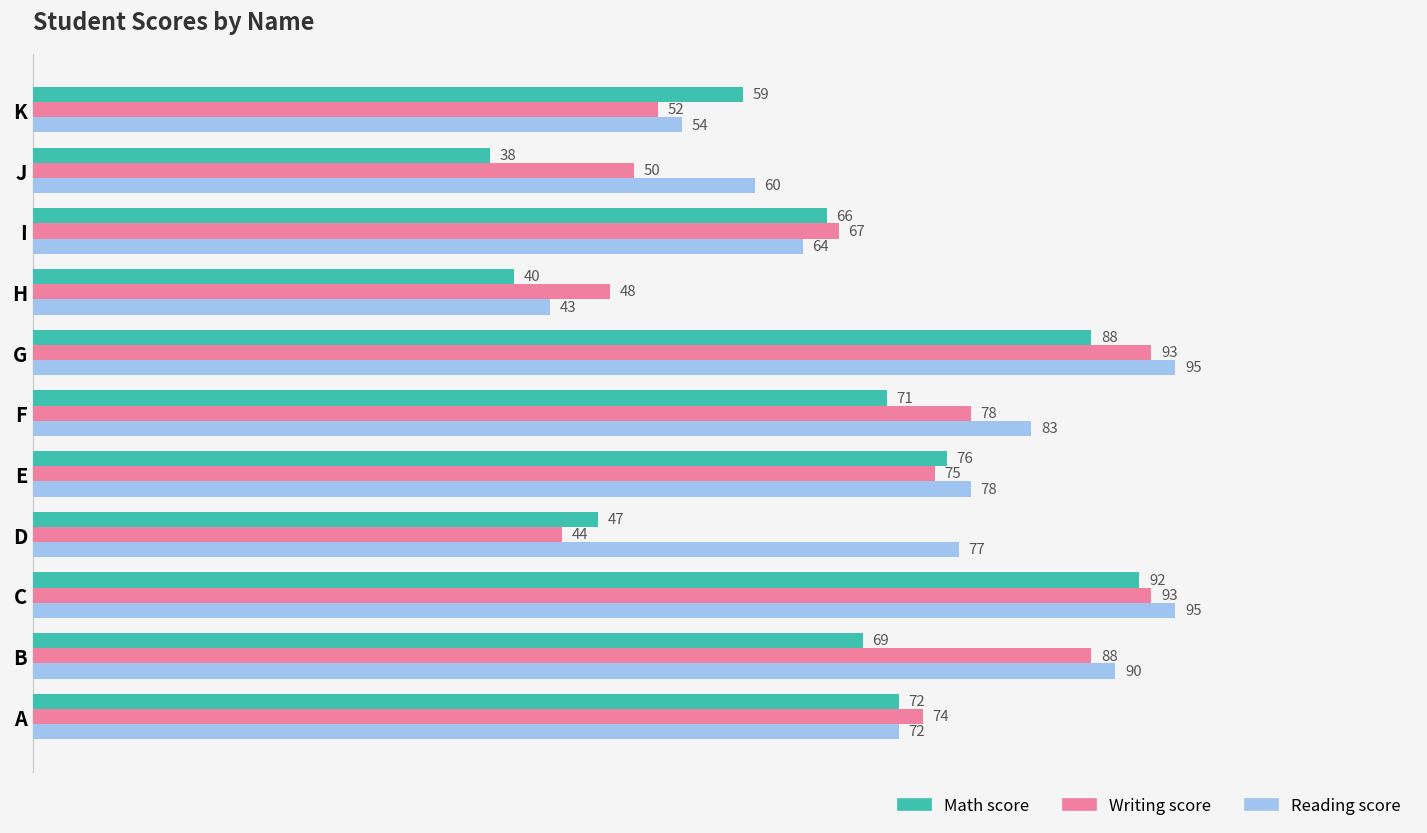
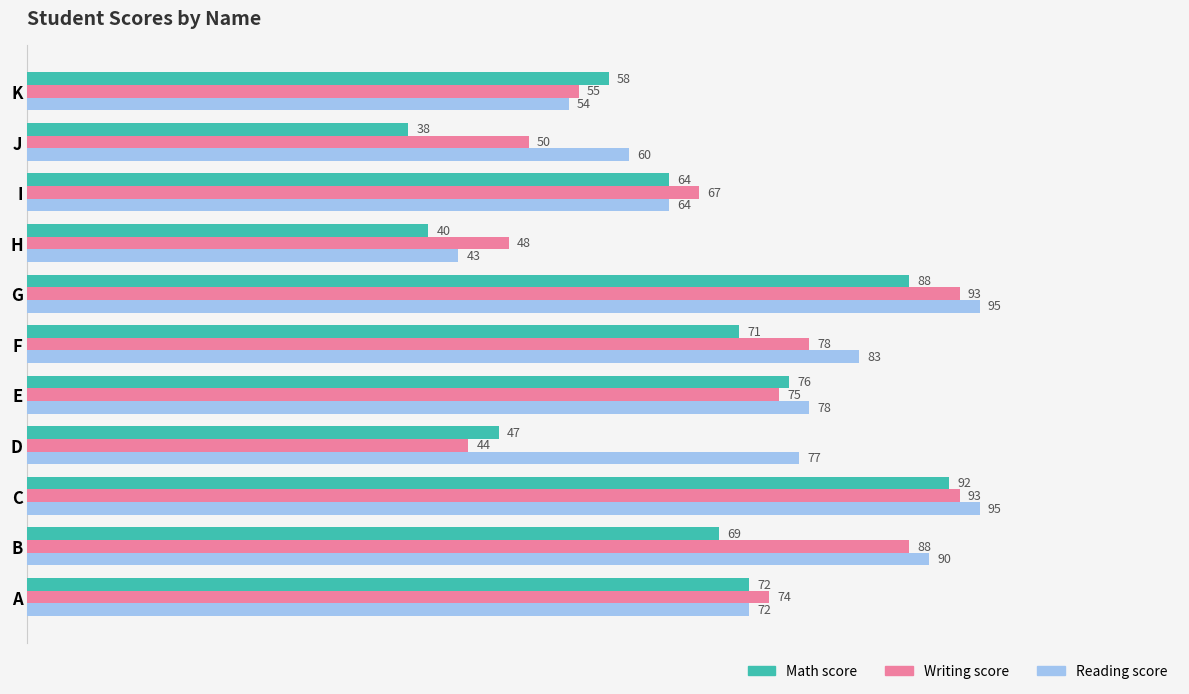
  {
    "Math score": {
-     "K": 59,
+     "K": 58,
      "J": 38,
-     "I": 66,
+     "I": 64,
      "H": 40,
      "G": 88,
      "F": 71,
      "E": 76,
      "D": 47,
      "C": 92,
      "B": 69,
      "A": 72
    },
    "Writing score": {
-     "K": 52,
+     "K": 55,
      "J": 50,
      "I": 67,
      "H": 48,
      "G": 93,
      "F": 78,
      "E": 75,
      "D": 44,
      "C": 93,
      "B": 88,
      "A": 74
    },
    "Reading score": {
      "K": 54,
      "J": 60,
      "I": 64,
      "H": 43,
      "G": 95,
      "F": 83,
      "E": 78,
      "D": 77,
      "C": 95,
      "B": 90,
      "A": 72
    }
  }
